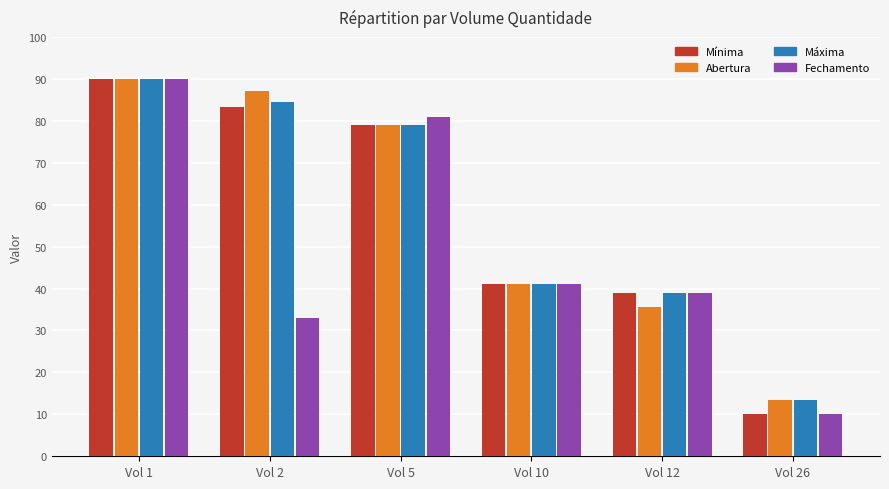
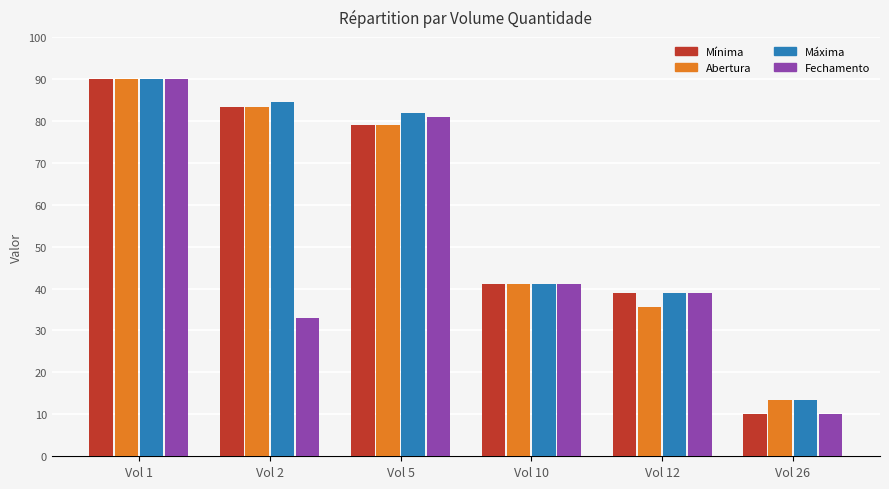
  {
    "Mínima": {
      "Vol 1": 90,
      "Vol 2": 83,
      "Vol 5": 79,
      "Vol 10": 41,
      "Vol 12": 39,
      "Vol 26": 10
    },
    "Abertura": {
      "Vol 1": 90,
-     "Vol 2": 87,
+     "Vol 2": 83,
      "Vol 5": 79,
      "Vol 10": 41,
      "Vol 12": 36,
      "Vol 26": 13
    },
    "Máxima": {
      "Vol 1": 90,
      "Vol 2": 84,
-     "Vol 5": 79,
+     "Vol 5": 82,
      "Vol 10": 41,
      "Vol 12": 39,
      "Vol 26": 13
    },
    "Fechamento": {
      "Vol 1": 90,
      "Vol 2": 33,
      "Vol 5": 81,
      "Vol 10": 41,
      "Vol 12": 39,
      "Vol 26": 10
    }
  }
